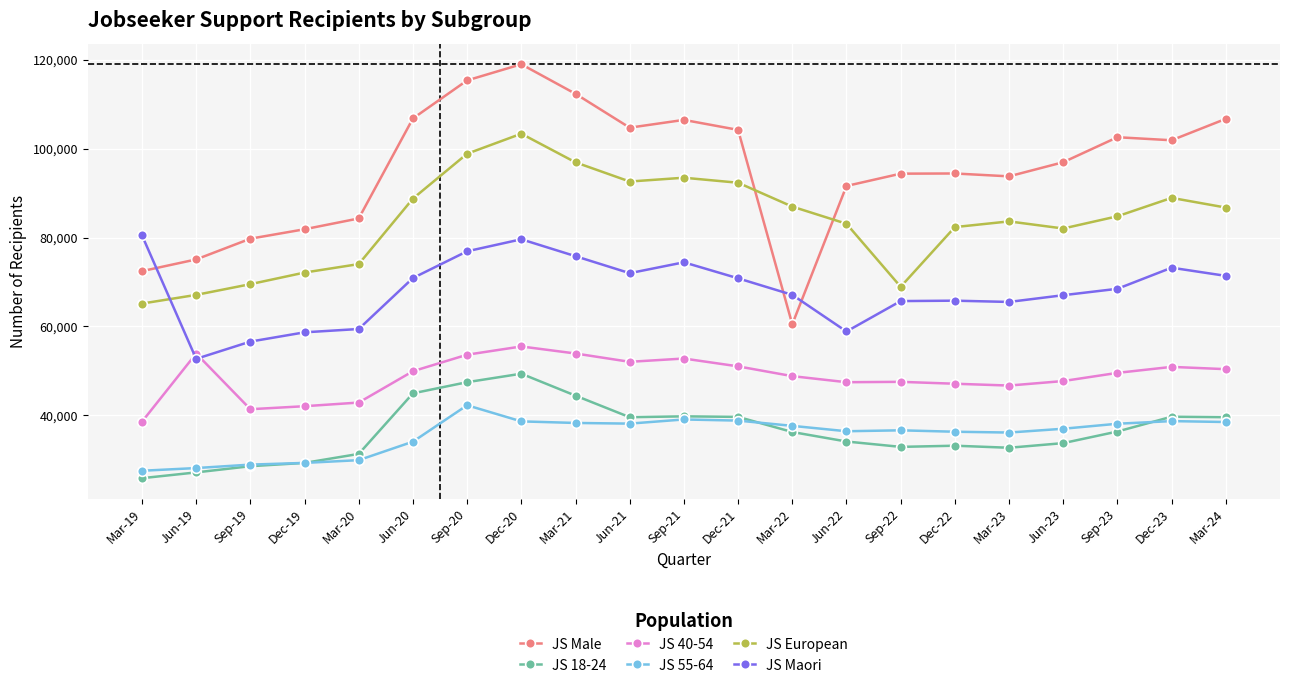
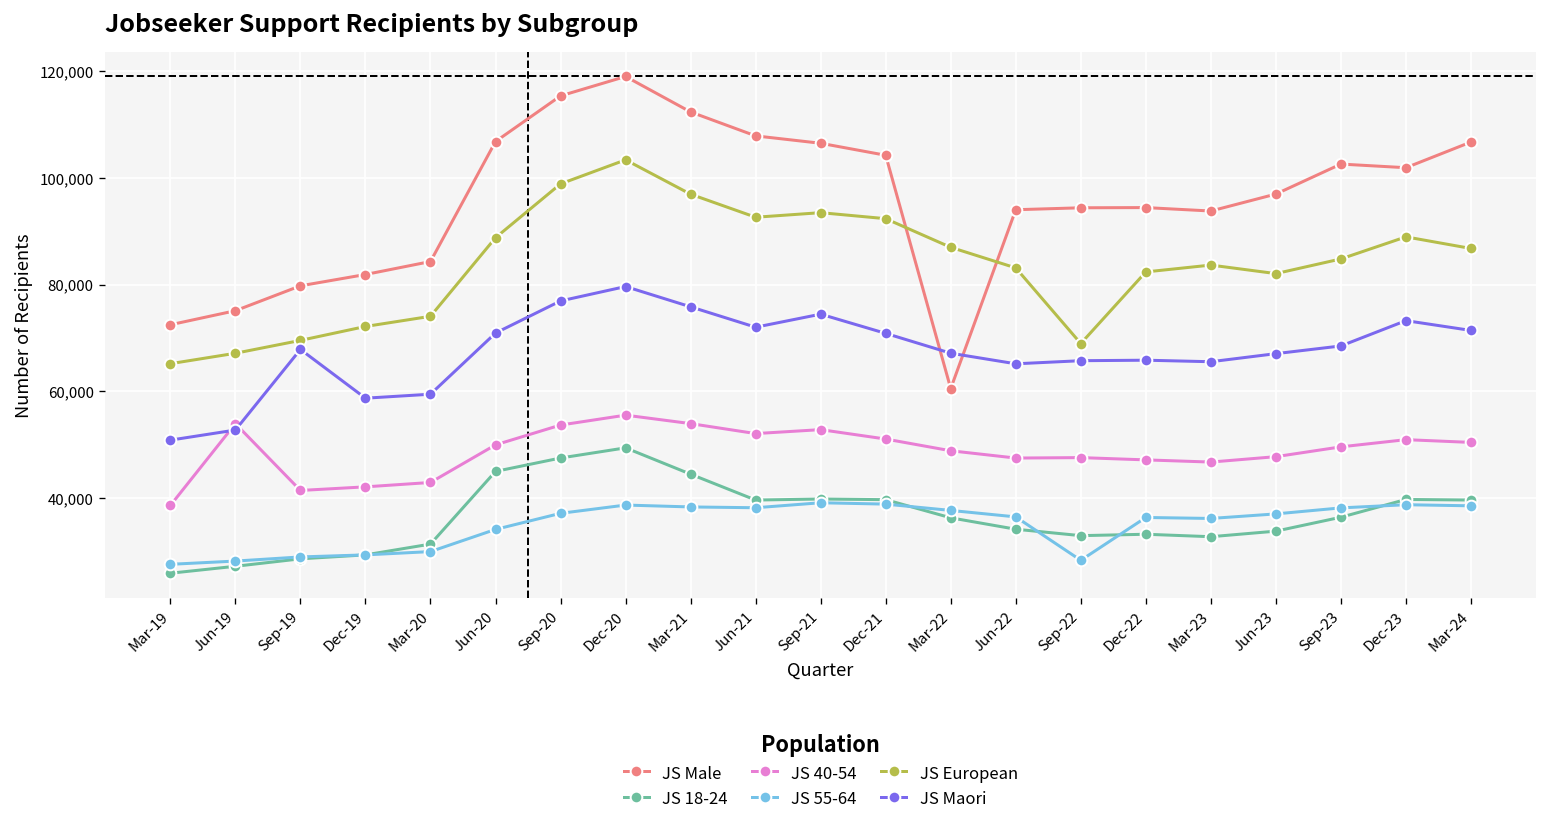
  {
    "JS Male": {
      "Mar-19": "72,000",
      "Jun-19": "75,000",
      "Sep-19": "80,000",
      "Dec-19": "82,000",
      "Mar-20": "84,000",
      "Jun-20": "107,000",
      "Sep-20": "115,000",
      "Dec-20": "119,000",
      "Mar-21": "112,000",
-     "Jun-21": "105,000",
+     "Jun-21": "108,000",
      "Sep-21": "107,000",
      "Dec-21": "104,000",
      "Mar-22": "60,000",
-     "Jun-22": "92,000",
+     "Jun-22": "94,000",
      "Sep-22": "94,000",
      "Dec-22": "94,000",
      "Mar-23": "94,000",
      "Jun-23": "97,000",
      "Sep-23": "103,000",
      "Dec-23": "102,000",
      "Mar-24": "107,000"
    },
    "JS 18-24": {
      "Mar-19": "26,000",
      "Jun-19": "27,000",
      "Mar-20": "31,000",
      "Jun-20": "45,000",
      "Sep-20": "47,000",
      "Dec-20": "49,000",
      "Mar-21": "44,000",
      "Jun-21": "40,000",
      "Sep-21": "40,000",
      "Dec-21": "40,000",
      "Mar-22": "36,000",
      "Jun-22": "34,000",
      "Sep-22": "33,000",
      "Dec-22": "33,000",
      "Mar-23": "33,000",
      "Jun-23": "34,000",
      "Sep-23": "36,000",
      "Dec-23": "40,000",
      "Mar-24": "40,000"
    },
    "JS 40-54": {
      "Mar-19": "39,000",
      "Jun-19": "54,000",
      "Sep-19": "41,000",
      "Dec-19": "42,000",
      "Mar-20": "43,000",
      "Jun-20": "50,000",
      "Sep-20": "54,000",
      "Dec-20": "55,000",
      "Mar-21": "54,000",
      "Jun-21": "52,000",
      "Sep-21": "53,000",
      "Dec-21": "51,000",
      "Mar-22": "49,000",
      "Jun-22": "47,000",
      "Sep-22": "48,000",
      "Dec-22": "47,000",
      "Mar-23": "47,000",
      "Jun-23": "48,000",
      "Sep-23": "50,000",
      "Dec-23": "51,000",
      "Mar-24": "50,000"
    },
    "JS 55-64": {
      "Mar-19": "27,000",
      "Jun-19": "28,000",
      "Mar-20": "30,000",
      "Jun-20": "34,000",
-     "Sep-20": "42,000",
+     "Sep-20": "37,000",
      "Dec-20": "39,000",
      "Mar-21": "38,000",
      "Jun-21": "38,000",
      "Sep-21": "39,000",
      "Dec-21": "39,000",
      "Mar-22": "38,000",
      "Jun-22": "36,000",
-     "Sep-22": "37,000",
+     "Sep-22": "28,000",
      "Dec-22": "36,000",
      "Mar-23": "36,000",
      "Jun-23": "37,000",
      "Sep-23": "38,000",
      "Dec-23": "39,000",
      "Mar-24": "38,000"
    },
    "JS European": {
      "Mar-19": "65,000",
      "Jun-19": "67,000",
      "Sep-19": "70,000",
      "Dec-19": "72,000",
      "Mar-20": "74,000",
      "Jun-20": "89,000",
      "Sep-20": "99,000",
      "Dec-20": "103,000",
      "Mar-21": "97,000",
      "Jun-21": "93,000",
      "Sep-21": "93,000",
      "Dec-21": "92,000",
      "Mar-22": "87,000",
      "Jun-22": "83,000",
      "Sep-22": "69,000",
      "Dec-22": "82,000",
      "Mar-23": "84,000",
      "Jun-23": "82,000",
      "Sep-23": "85,000",
      "Dec-23": "89,000",
      "Mar-24": "87,000"
    },
    "JS Maori": {
-     "Mar-19": "81,000",
+     "Mar-19": "51,000",
      "Jun-19": "53,000",
-     "Sep-19": "57,000",
+     "Sep-19": "68,000",
      "Dec-19": "59,000",
      "Mar-20": "59,000",
      "Jun-20": "71,000",
      "Sep-20": "77,000",
      "Dec-20": "80,000",
      "Mar-21": "76,000",
      "Jun-21": "72,000",
      "Sep-21": "74,000",
      "Dec-21": "71,000",
      "Mar-22": "67,000",
-     "Jun-22": "59,000",
+     "Jun-22": "65,000",
      "Sep-22": "66,000",
      "Dec-22": "66,000",
      "Mar-23": "66,000",
      "Jun-23": "67,000",
      "Sep-23": "68,000",
      "Dec-23": "73,000",
      "Mar-24": "71,000"
    }
  }
